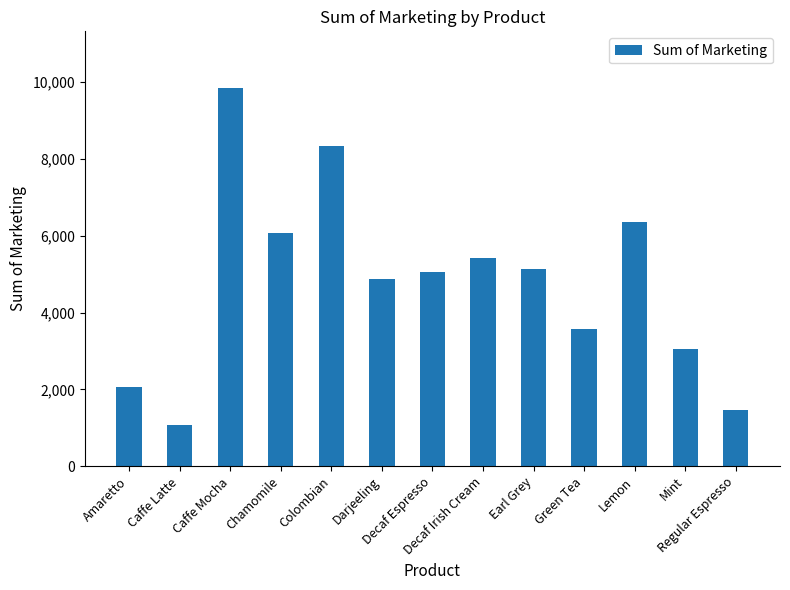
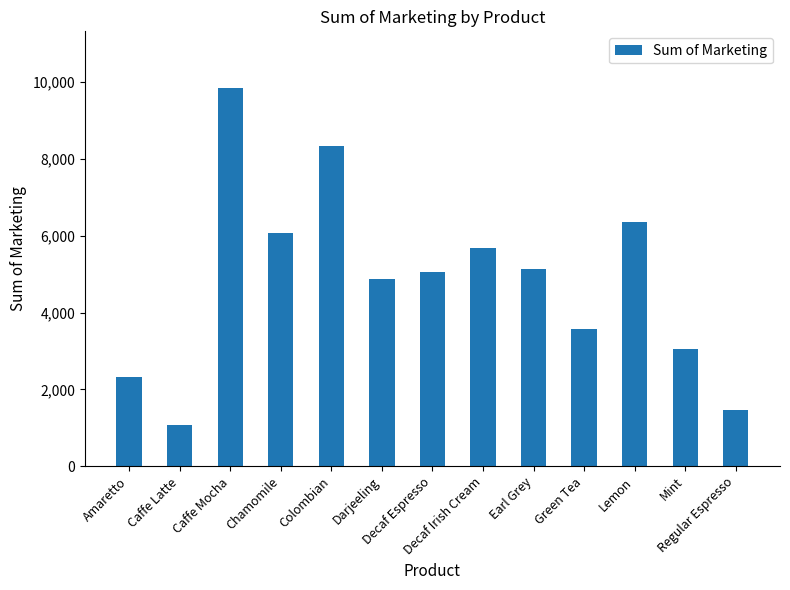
  {
-   "Amaretto": "2,100",
+   "Amaretto": "2,300",
    "Caffe Latte": "1,100",
    "Caffe Mocha": "9,800",
    "Chamomile": "6,100",
    "Colombian": "8,300",
    "Darjeeling": "4,900",
    "Decaf Espresso": "5,100",
-   "Decaf Irish Cream": "5,400",
+   "Decaf Irish Cream": "5,700",
    "Earl Grey": "5,100",
    "Green Tea": "3,600",
    "Lemon": "6,300",
    "Mint": "3,100",
    "Regular Espresso": "1,500"
  }
